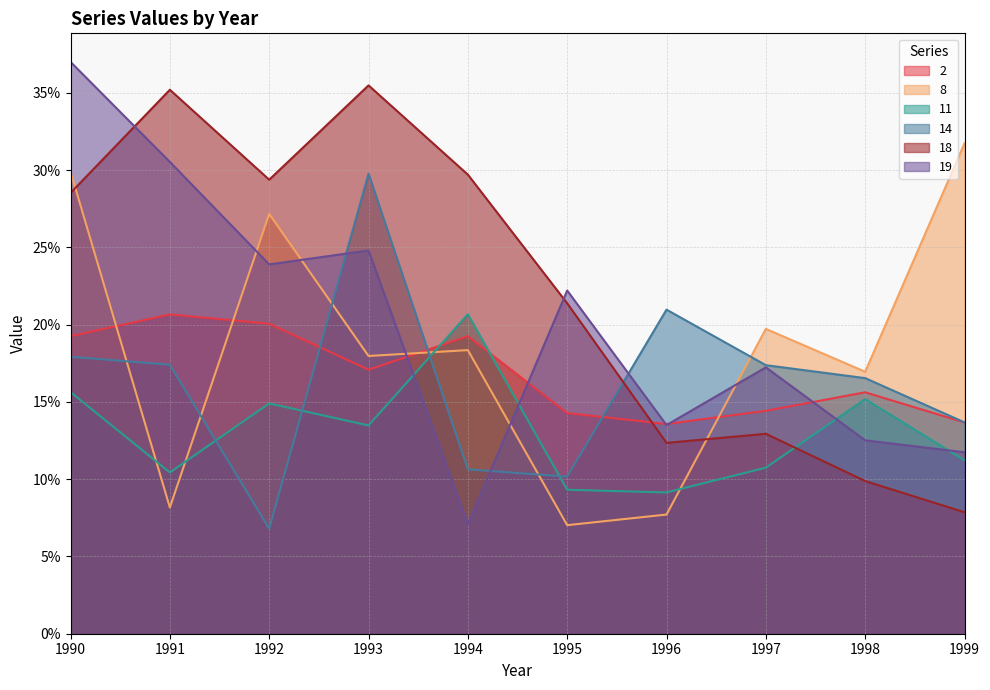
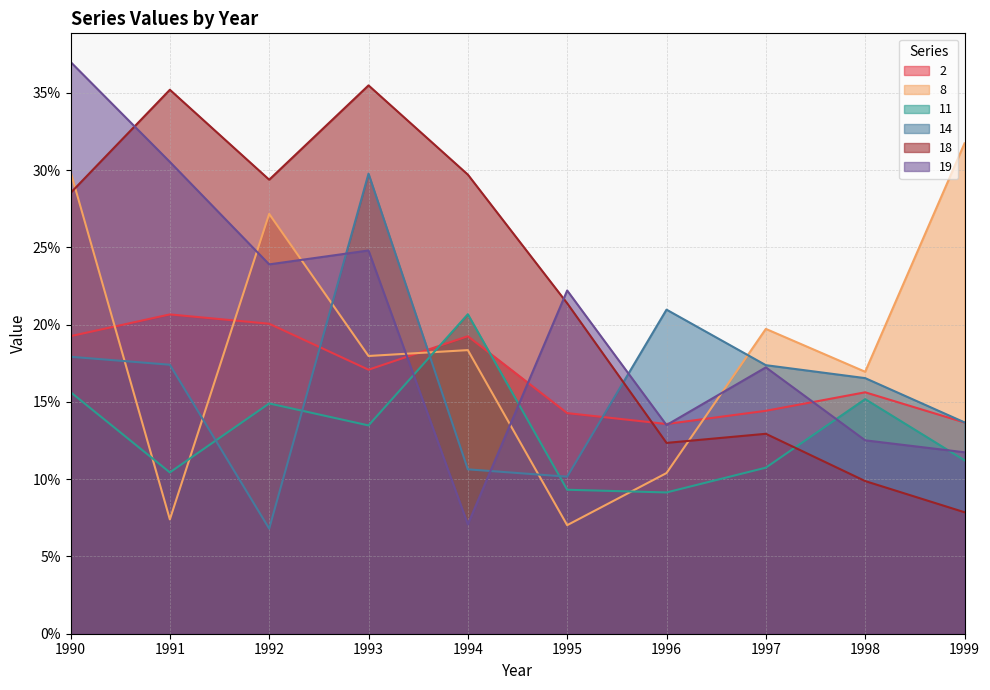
  {
    "2": {
      "1990": "19.3%",
      "1991": "20.7%",
      "1992": "20.1%",
      "1993": "17.1%",
      "1994": "19.2%",
      "1995": "14.3%",
      "1997": "14.4%",
      "1998": "15.6%"
    },
    "8": {
      "1990": "29.9%",
-     "1991": "8.2%",
+     "1991": "7.4%",
      "1992": "27.2%",
      "1993": "18.0%",
      "1994": "18.3%",
      "1995": "7.0%",
-     "1996": "7.7%",
+     "1996": "10.4%",
      "1997": "19.7%",
      "1998": "16.9%",
      "1999": "31.7%"
    },
    "18": {
      "1990": "28.5%",
      "1991": "35.2%",
      "1992": "29.4%",
      "1993": "35.5%",
      "1994": "29.7%",
      "1995": "21.4%",
      "1996": "12.3%",
      "1997": "12.9%",
      "1998": "9.9%",
      "1999": "7.9%"
    }
  }
